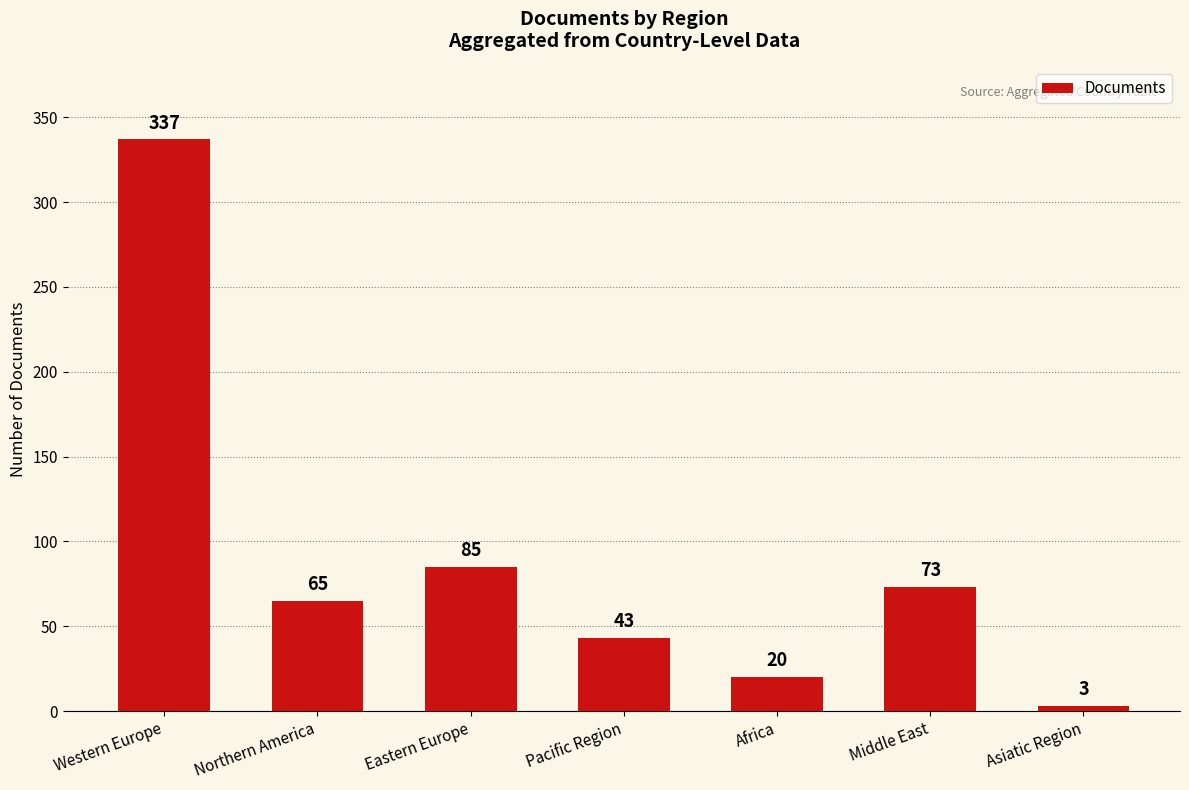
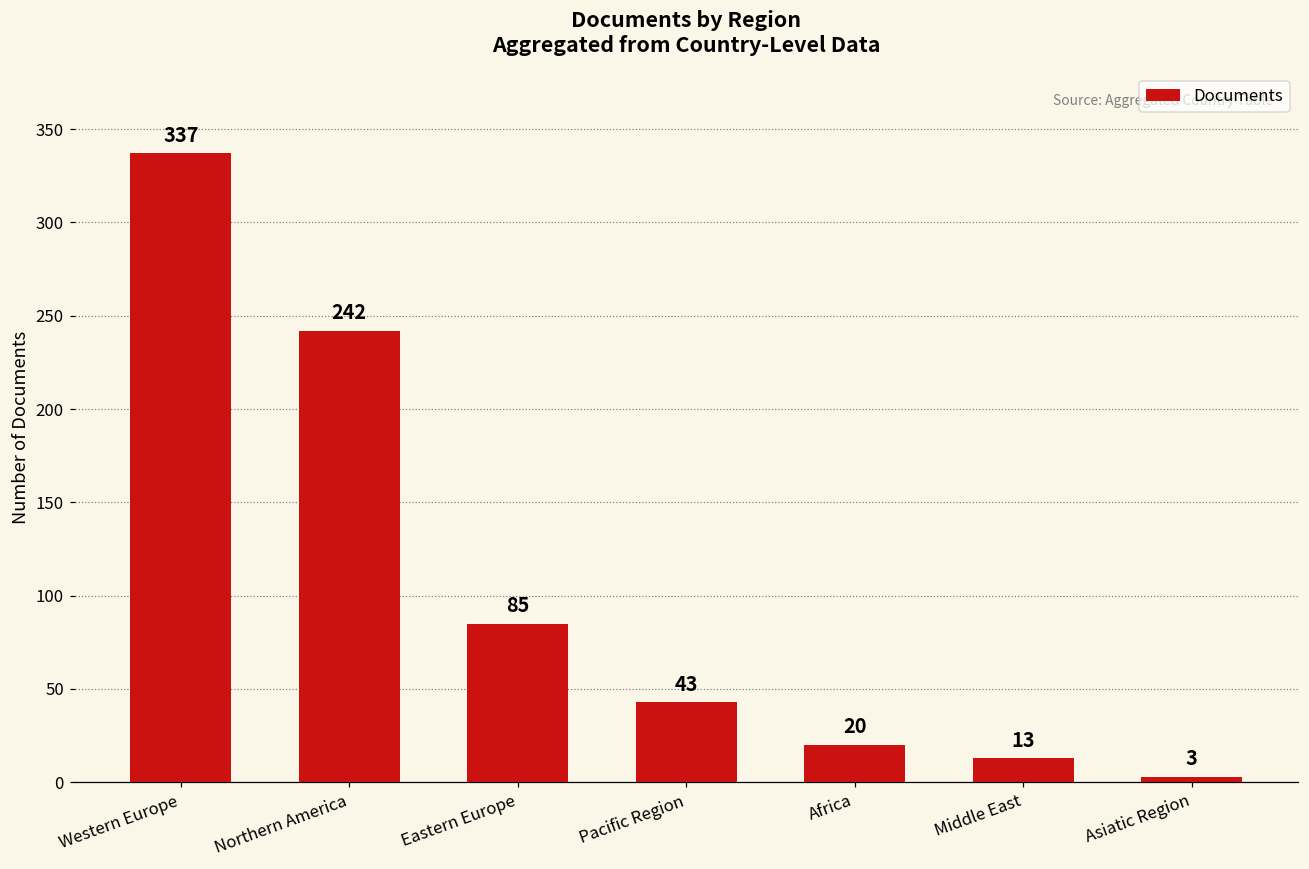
  {
    "Western Europe": 337,
-   "Northern America": 65,
+   "Northern America": 242,
    "Eastern Europe": 85,
    "Pacific Region": 43,
    "Africa": 20,
-   "Middle East": 73,
+   "Middle East": 13,
    "Asiatic Region": 3
  }
